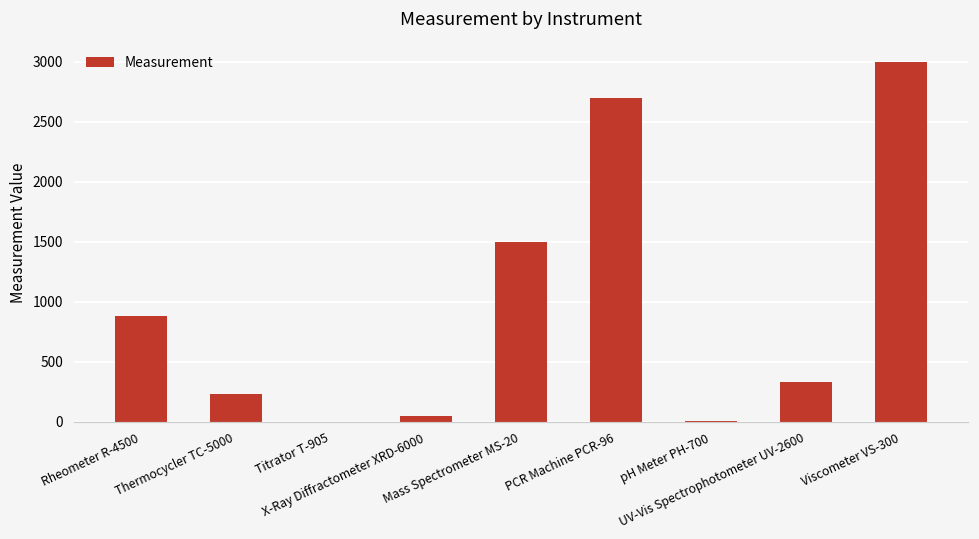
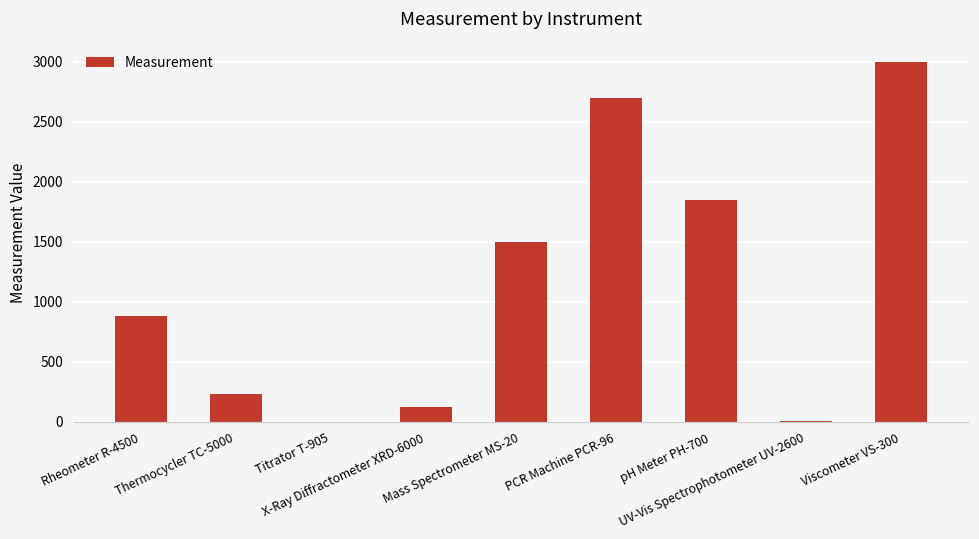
  {
    "Rheometer R-4500": 880,
    "Thermocycler TC-5000": 230,
-   "X-Ray Diffractometer XRD-6000": 50,
+   "X-Ray Diffractometer XRD-6000": 120,
    "Mass Spectrometer MS-20": 1500,
    "PCR Machine PCR-96": 2690,
-   "pH Meter PH-700": 10,
-   "UV-Vis Spectrophotometer UV-2600": 330,
+   "pH Meter PH-700": 1850,
+   "UV-Vis Spectrophotometer UV-2600": 0,
    "Viscometer VS-300": 3000
  }
